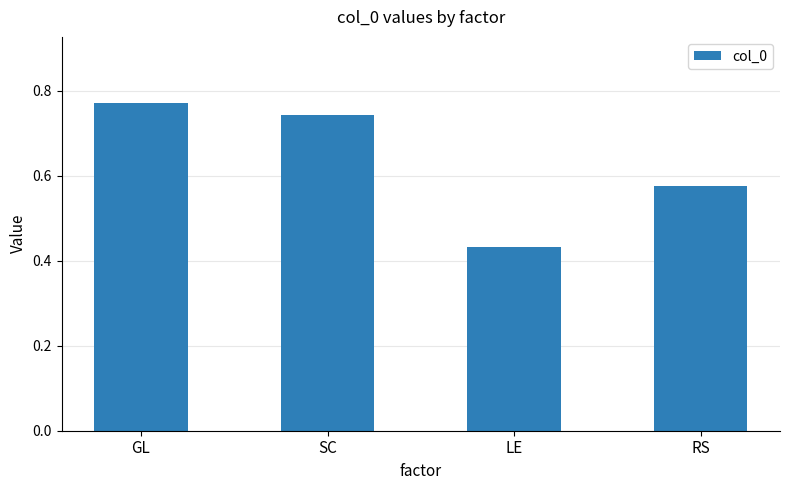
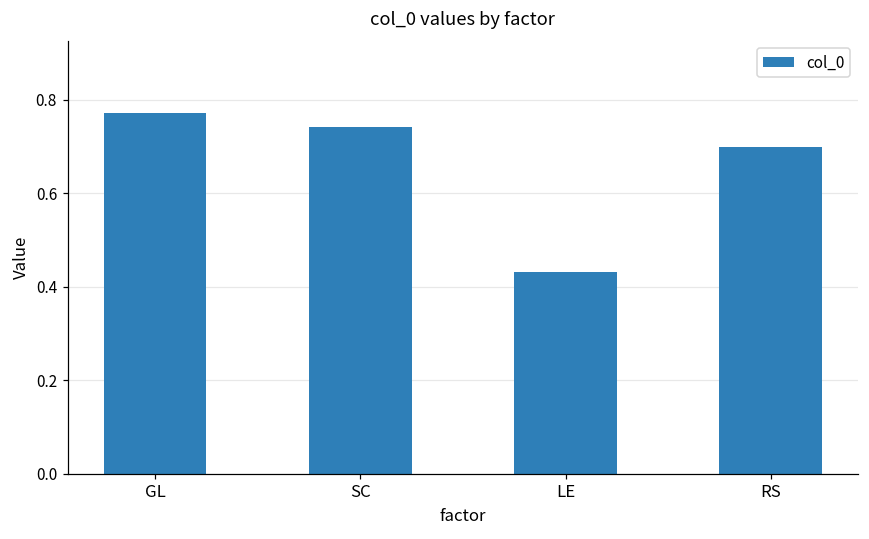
  {
    "GL": 0.77,
    "SC": 0.74,
    "LE": 0.43,
-   "RS": 0.58
+   "RS": 0.70
  }
